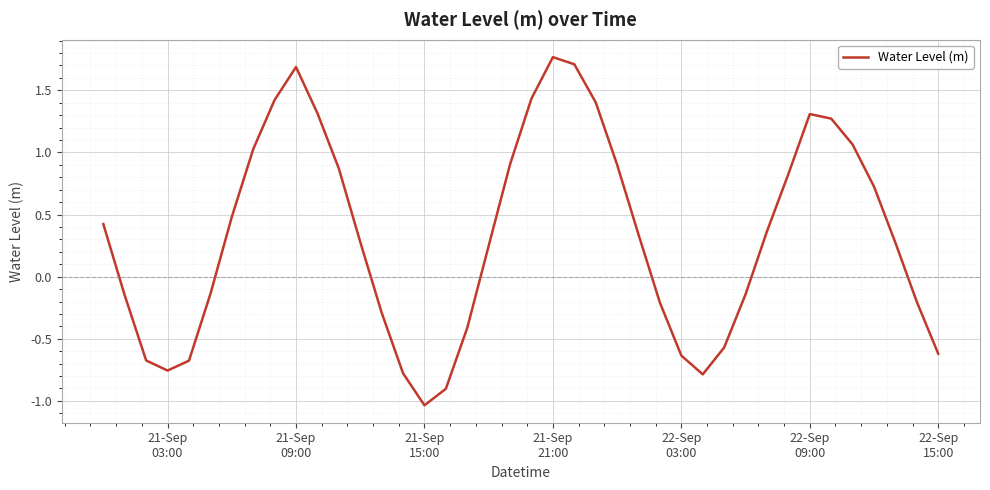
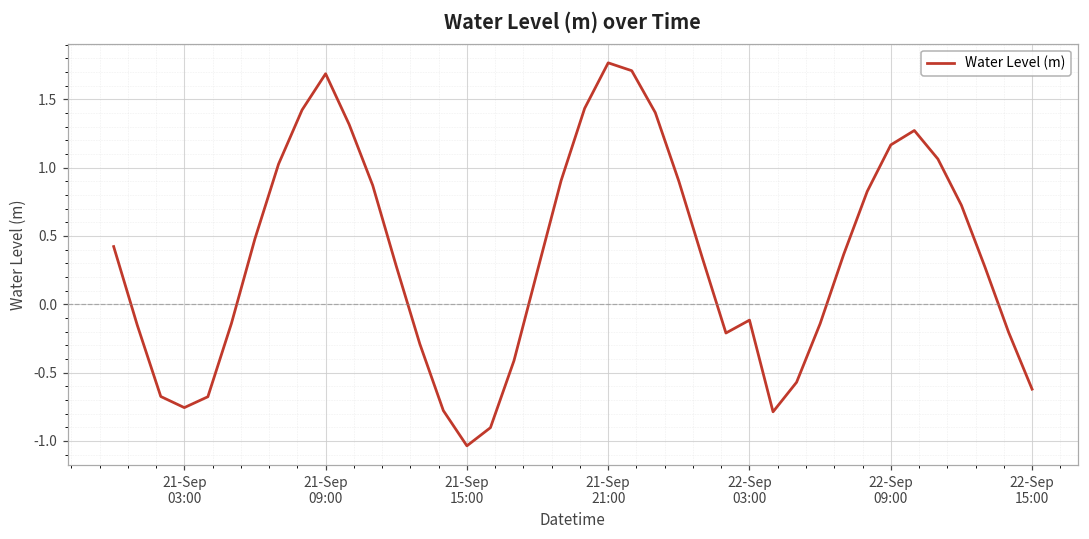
  {
    "21-Sep 03:00": -0.76,
    "21-Sep 09:00": 1.69,
    "21-Sep 15:00": -1.04,
    "21-Sep 21:00": 1.77,
-   "22-Sep 03:00": -0.64,
-   "22-Sep 09:00": 1.31,
+   "22-Sep 03:00": -0.12,
+   "22-Sep 09:00": 1.17,
    "22-Sep 15:00": -0.62
  }
